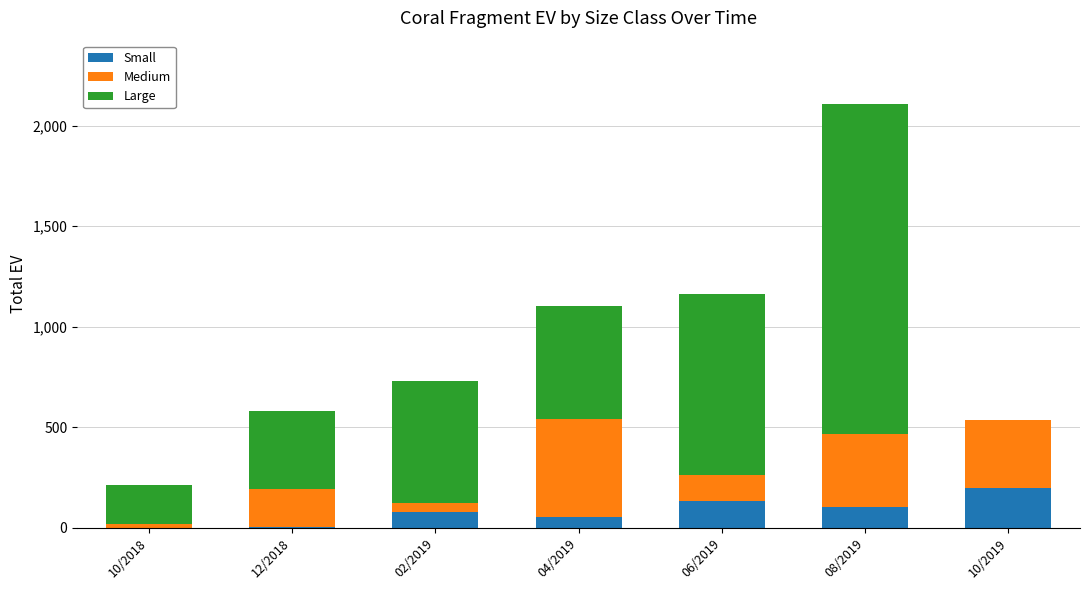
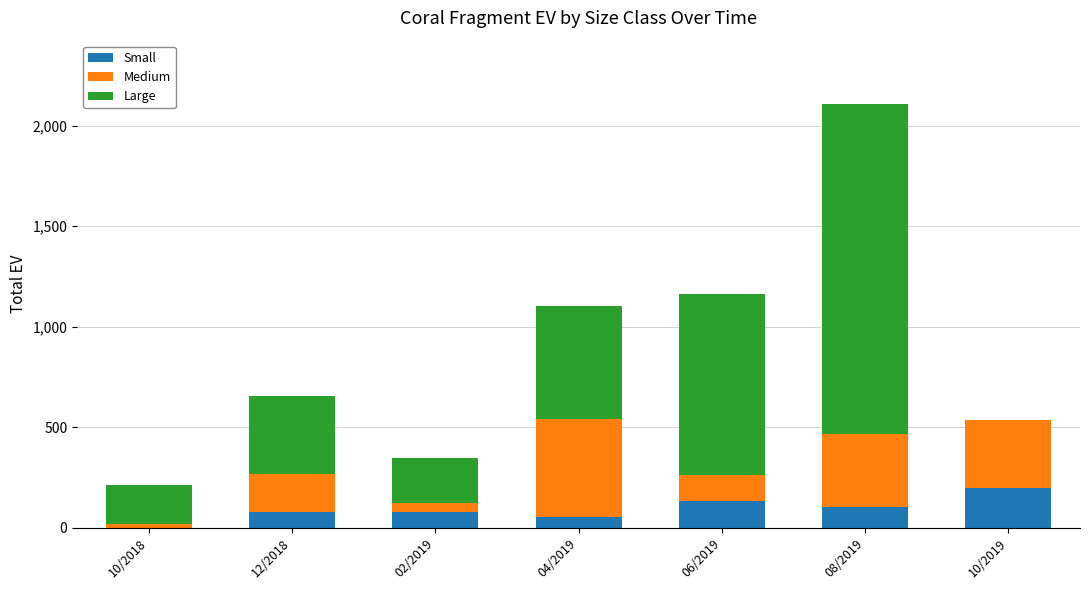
  {
    "Small": {
-     "12/2018": "10",
+     "12/2018": "80",
      "02/2019": "80",
      "04/2019": "60",
      "06/2019": "130",
      "08/2019": "110",
      "10/2019": "200"
    },
    "Medium": {
      "10/2018": "20",
      "12/2018": "190",
      "02/2019": "40",
      "04/2019": "490",
      "06/2019": "130",
      "08/2019": "360",
      "10/2019": "340"
    },
    "Large": {
      "10/2018": "190",
      "12/2018": "390",
-     "02/2019": "610",
+     "02/2019": "230",
      "04/2019": "560",
      "06/2019": "900",
      "08/2019": "1,640",
      "10/2019": "0"
    }
  }
